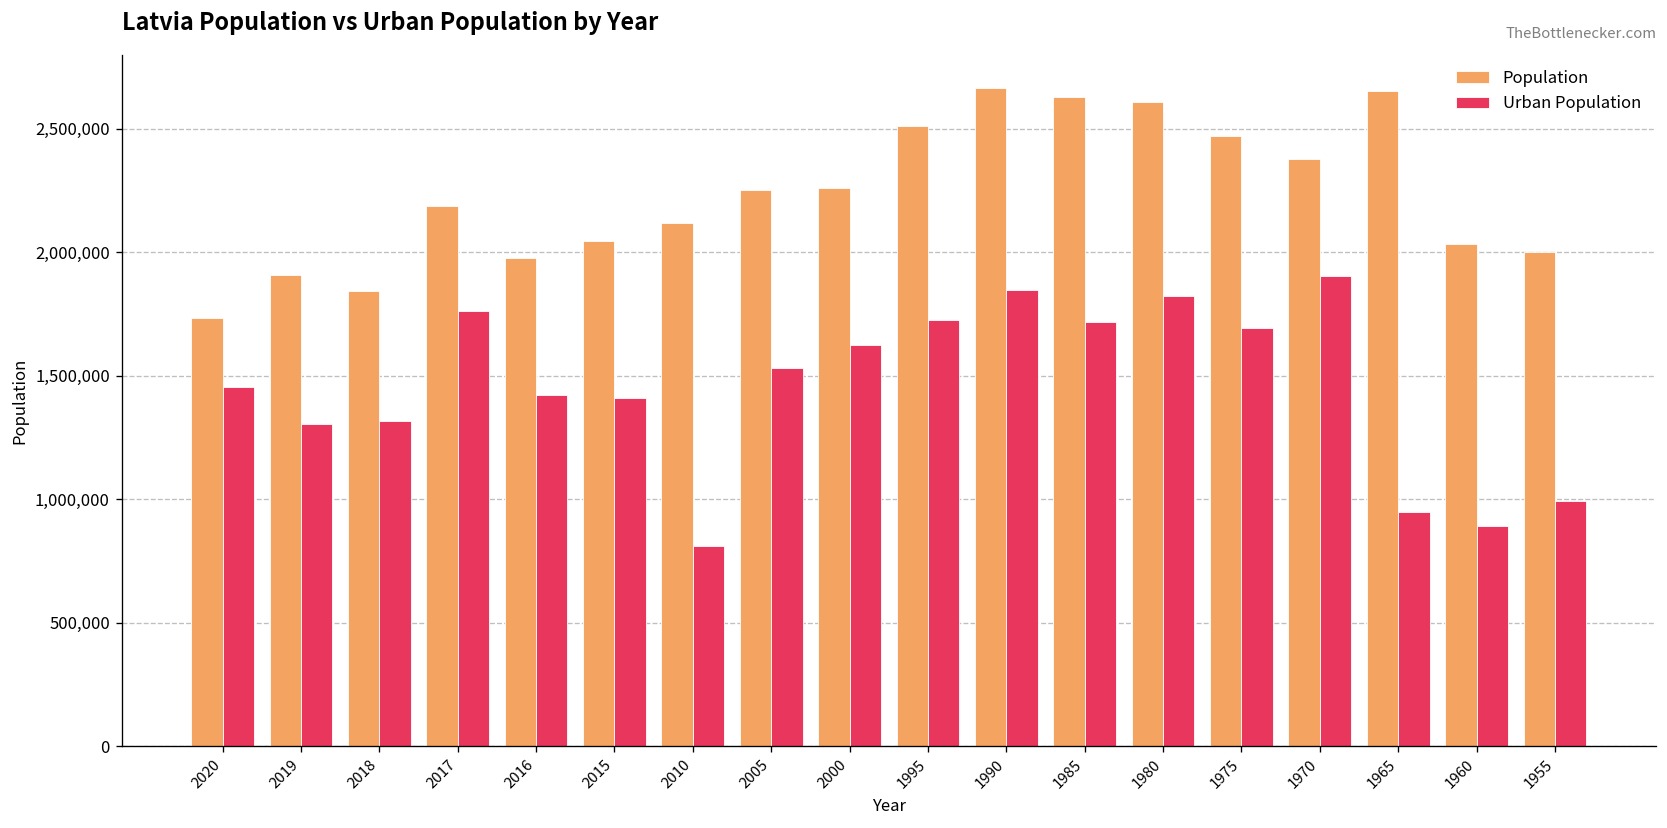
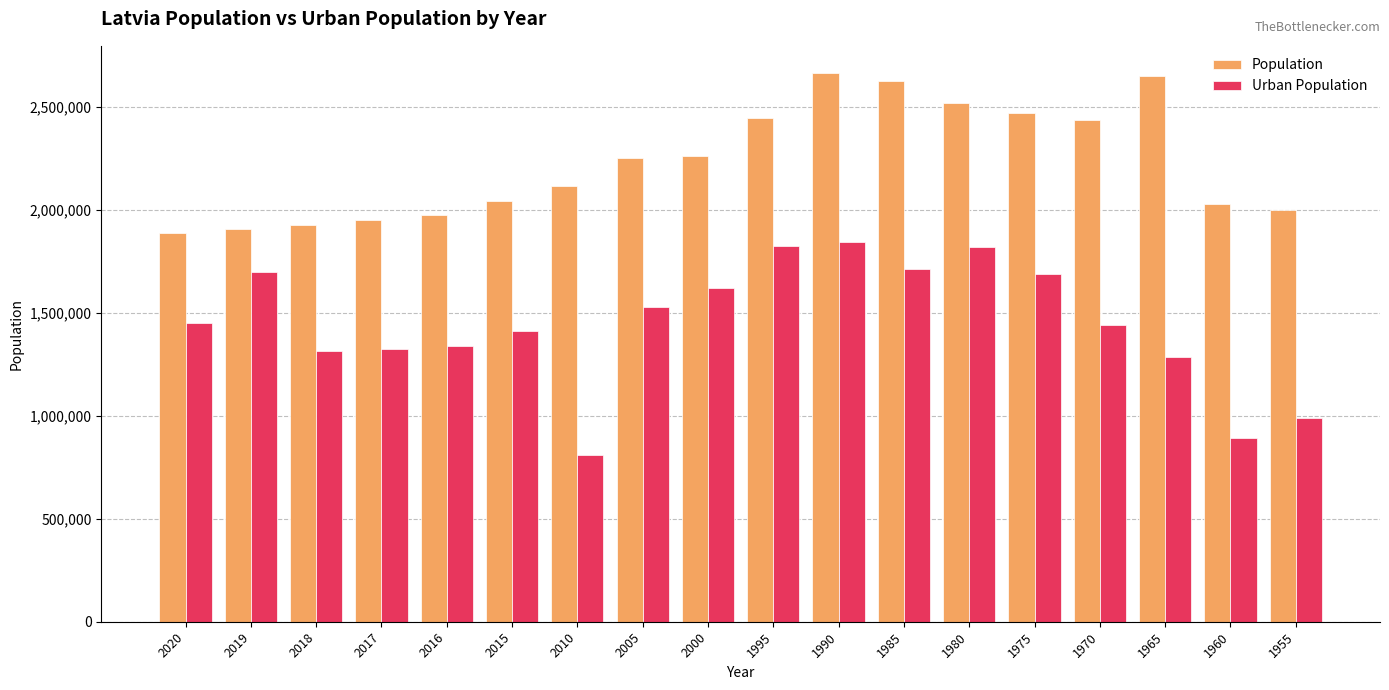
  {
    "Population": {
-     "2020": "1,730,000",
+     "2020": "1,890,000",
      "2019": "1,910,000",
-     "2018": "1,840,000",
-     "2017": "2,190,000",
+     "2018": "1,930,000",
+     "2017": "1,950,000",
      "2016": "1,970,000",
      "2015": "2,050,000",
      "2010": "2,120,000",
      "2005": "2,250,000",
      "2000": "2,260,000",
-     "1995": "2,510,000",
+     "1995": "2,450,000",
      "1990": "2,660,000",
      "1985": "2,630,000",
-     "1980": "2,610,000",
+     "1980": "2,520,000",
      "1975": "2,470,000",
-     "1970": "2,380,000",
+     "1970": "2,440,000",
      "1965": "2,650,000",
      "1960": "2,030,000",
      "1955": "2,000,000"
    },
    "Urban Population": {
      "2020": "1,450,000",
-     "2019": "1,300,000",
+     "2019": "1,700,000",
      "2018": "1,320,000",
-     "2017": "1,760,000",
-     "2016": "1,420,000",
+     "2017": "1,330,000",
+     "2016": "1,340,000",
      "2015": "1,410,000",
      "2010": "810,000",
      "2005": "1,530,000",
      "2000": "1,620,000",
-     "1995": "1,720,000",
+     "1995": "1,830,000",
      "1990": "1,850,000",
      "1985": "1,710,000",
      "1980": "1,820,000",
      "1975": "1,690,000",
-     "1970": "1,900,000",
-     "1965": "950,000",
+     "1970": "1,440,000",
+     "1965": "1,290,000",
      "1960": "890,000",
      "1955": "990,000"
    }
  }
